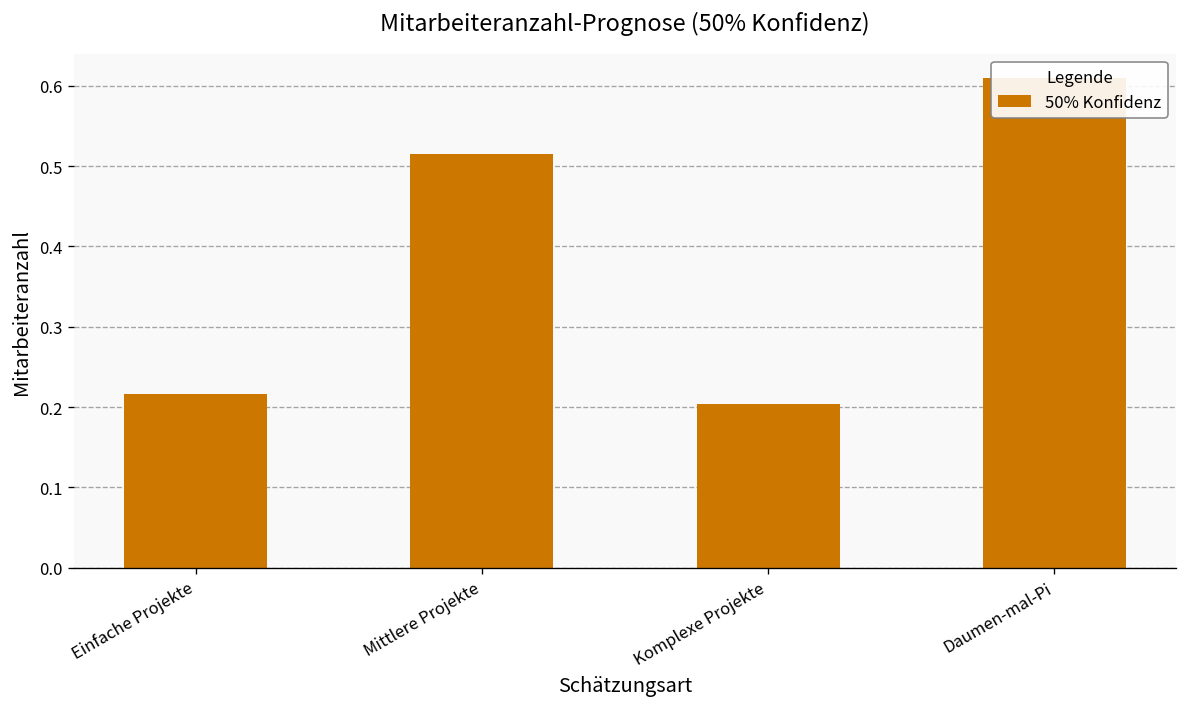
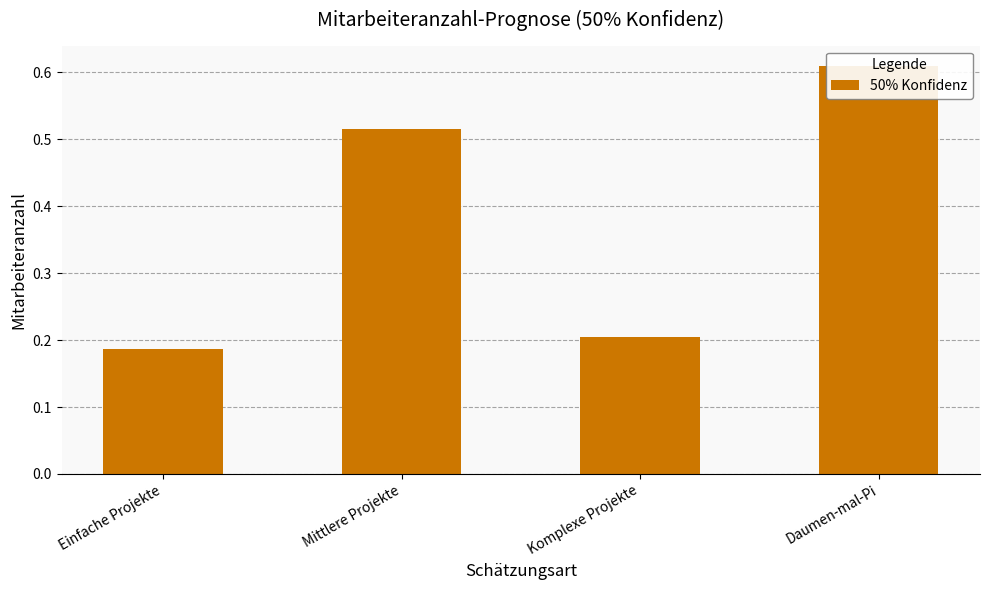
  {
-   "Einfache Projekte": 0.22,
+   "Einfache Projekte": 0.19,
    "Mittlere Projekte": 0.52,
    "Komplexe Projekte": 0.20
  }
